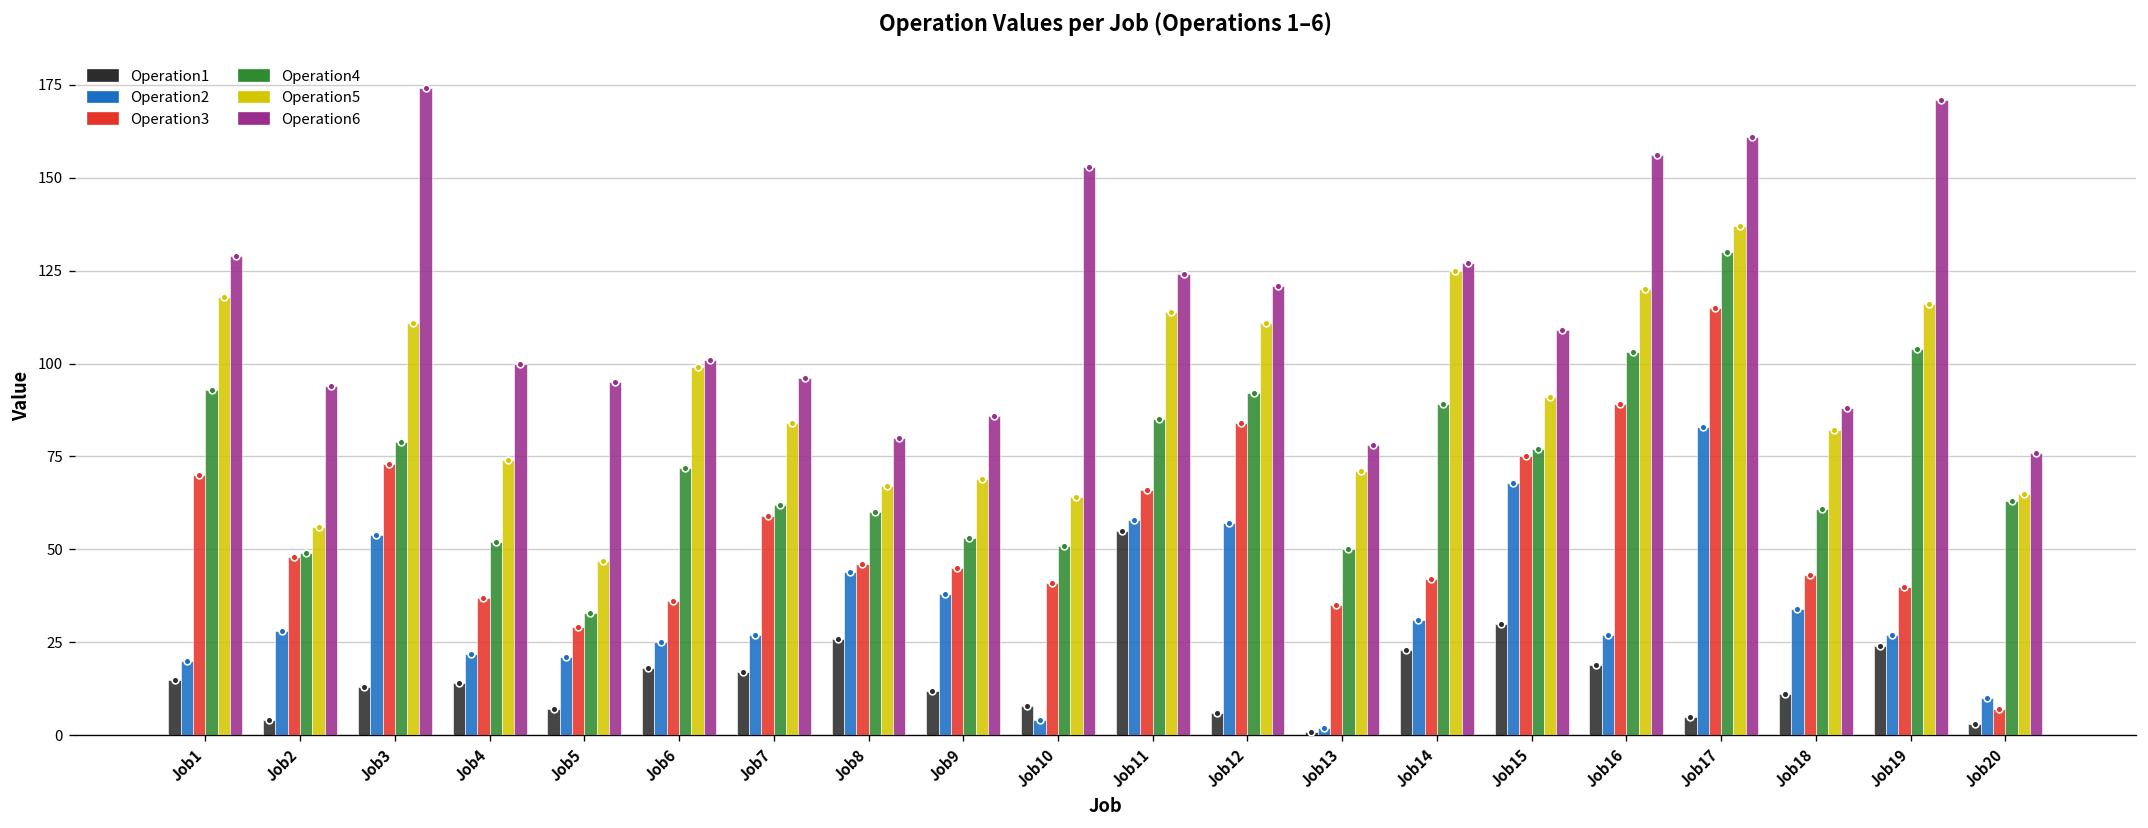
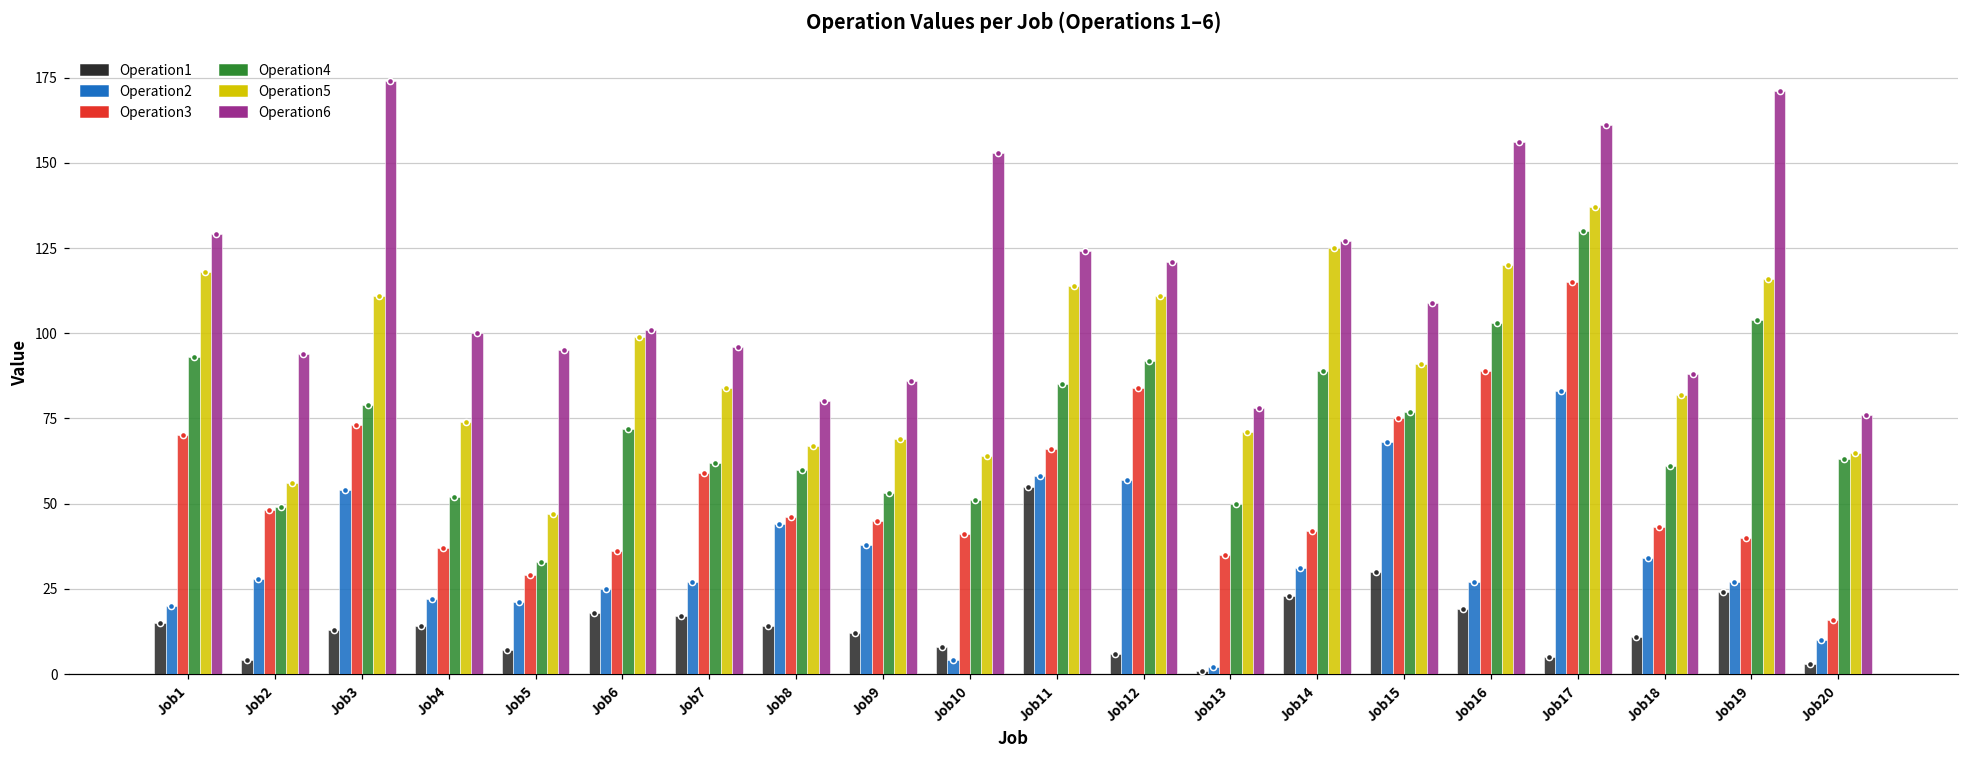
  {
    "Operation1": {
      "Job1": 15,
      "Job2": 4,
      "Job3": 13,
      "Job4": 14,
      "Job5": 7,
      "Job6": 18,
      "Job7": 17,
-     "Job8": 26,
+     "Job8": 14,
      "Job9": 12,
      "Job10": 8,
      "Job11": 55,
      "Job12": 6,
      "Job13": 1,
      "Job14": 23,
      "Job15": 30,
      "Job16": 19,
      "Job17": 5,
      "Job18": 11,
      "Job19": 24,
      "Job20": 3
    },
    "Operation2": {
      "Job1": 20,
      "Job2": 28,
      "Job3": 54,
      "Job4": 22,
      "Job5": 21,
      "Job6": 25,
      "Job7": 27,
      "Job8": 44,
      "Job9": 38,
      "Job10": 4,
      "Job11": 58,
      "Job12": 57,
      "Job13": 2,
      "Job14": 31,
      "Job15": 68,
      "Job16": 27,
      "Job17": 83,
      "Job18": 34,
      "Job19": 27,
      "Job20": 10
    },
    "Operation3": {
      "Job1": 70,
      "Job2": 48,
      "Job3": 73,
      "Job4": 37,
      "Job5": 29,
      "Job6": 36,
      "Job7": 59,
      "Job8": 46,
      "Job9": 45,
      "Job10": 41,
      "Job11": 66,
      "Job12": 84,
      "Job13": 35,
      "Job14": 42,
      "Job15": 75,
      "Job16": 89,
      "Job17": 115,
      "Job18": 43,
      "Job19": 40,
-     "Job20": 7
+     "Job20": 16
    },
    "Operation4": {
      "Job1": 93,
      "Job2": 49,
      "Job3": 79,
      "Job4": 52,
      "Job5": 33,
      "Job6": 72,
      "Job7": 62,
      "Job8": 60,
      "Job9": 53,
      "Job10": 51,
      "Job11": 85,
      "Job12": 92,
      "Job13": 50,
      "Job14": 89,
      "Job15": 77,
      "Job16": 103,
      "Job17": 130,
      "Job18": 61,
      "Job19": 104,
      "Job20": 63
    },
    "Operation5": {
      "Job1": 118,
      "Job2": 56,
      "Job3": 111,
      "Job4": 74,
      "Job5": 47,
      "Job6": 99,
      "Job7": 84,
      "Job8": 67,
      "Job9": 69,
      "Job10": 64,
      "Job11": 114,
      "Job12": 111,
      "Job13": 71,
      "Job14": 125,
      "Job15": 91,
      "Job16": 120,
      "Job17": 137,
      "Job18": 82,
      "Job19": 116,
      "Job20": 65
    },
    "Operation6": {
      "Job1": 129,
      "Job2": 94,
      "Job3": 174,
      "Job4": 100,
      "Job5": 95,
      "Job6": 101,
      "Job7": 96,
      "Job8": 80,
      "Job9": 86,
      "Job10": 153,
      "Job11": 124,
      "Job12": 121,
      "Job13": 78,
      "Job14": 127,
      "Job15": 109,
      "Job16": 156,
      "Job17": 161,
      "Job18": 88,
      "Job19": 171,
      "Job20": 76
    }
  }
